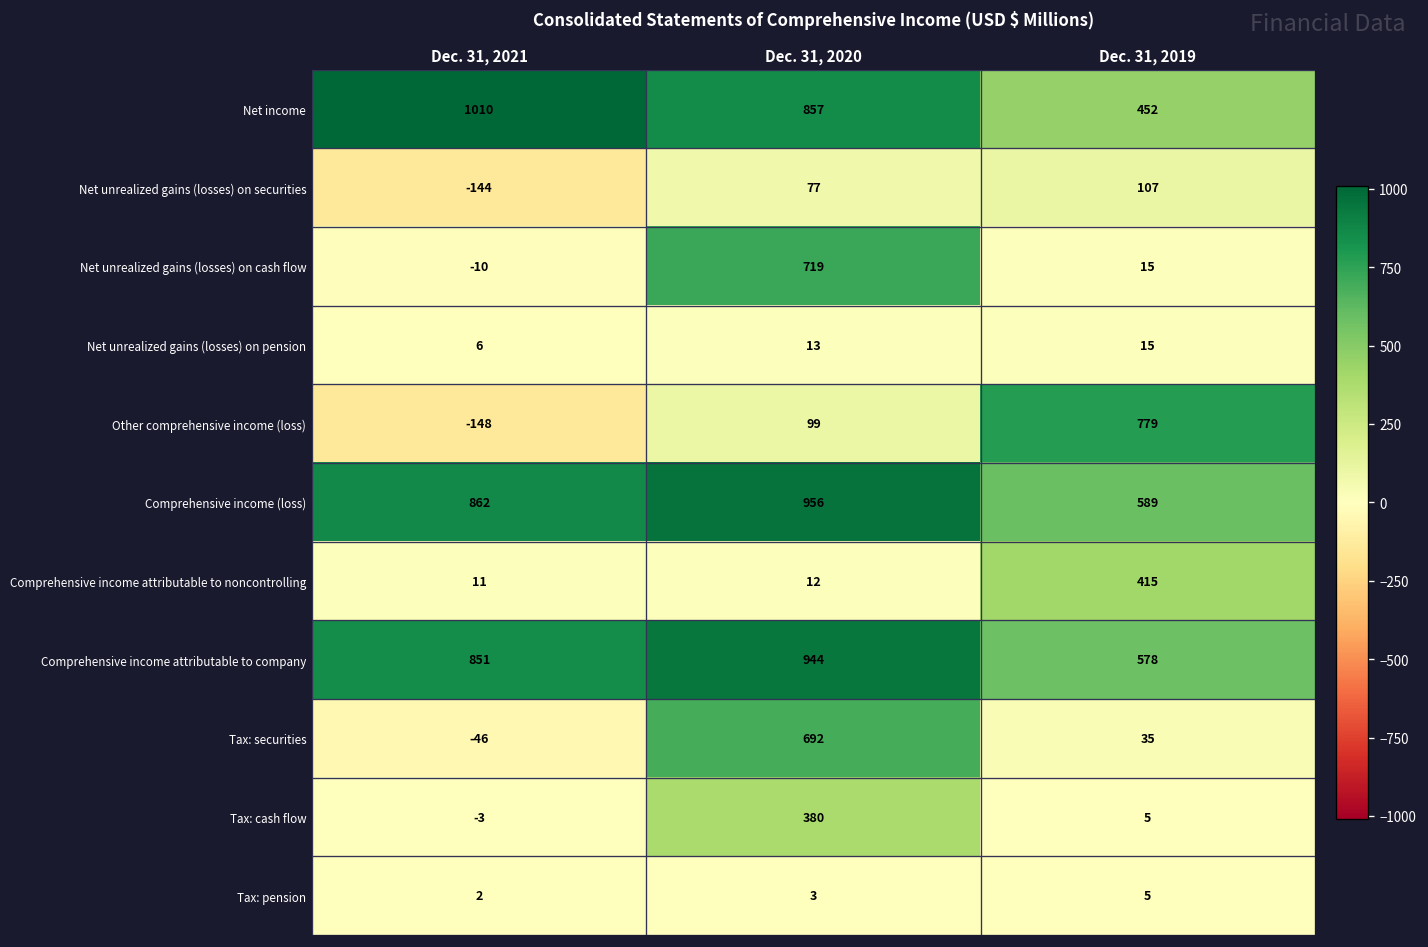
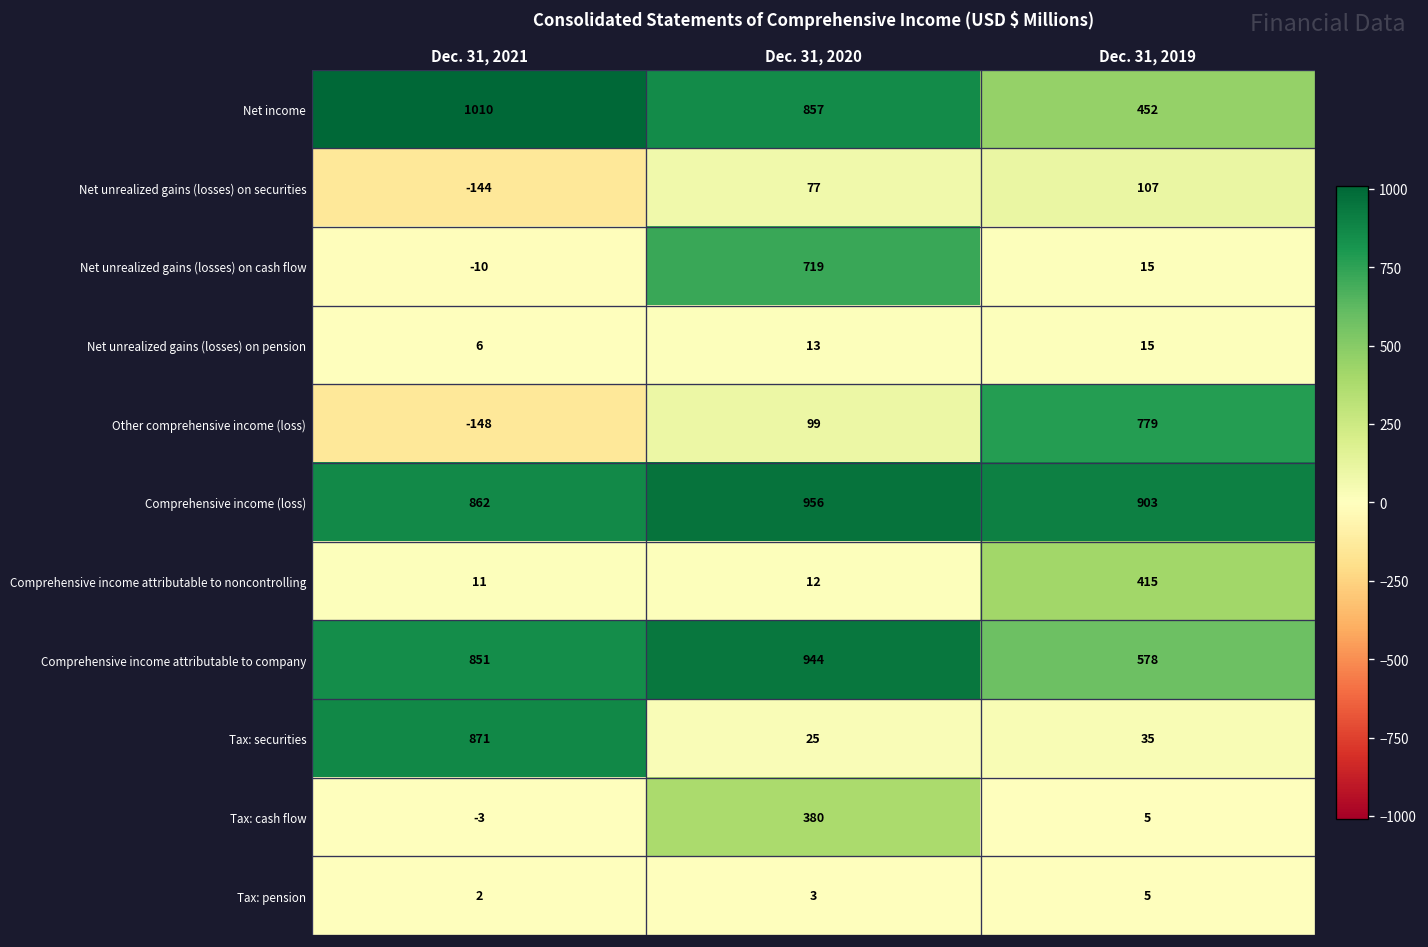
  {
    "Net income": {
      "Dec. 31, 2021": 1010,
      "Dec. 31, 2020": 857,
      "Dec. 31, 2019": 452
    },
    "Net unrealized gains (losses) on securities": {
      "Dec. 31, 2021": -144,
      "Dec. 31, 2020": 77,
      "Dec. 31, 2019": 107
    },
    "Net unrealized gains (losses) on cash flow": {
      "Dec. 31, 2021": -10,
      "Dec. 31, 2020": 719,
      "Dec. 31, 2019": 15
    },
    "Net unrealized gains (losses) on pension": {
      "Dec. 31, 2021": 6,
      "Dec. 31, 2020": 13,
      "Dec. 31, 2019": 15
    },
    "Other comprehensive income (loss)": {
      "Dec. 31, 2021": -148,
      "Dec. 31, 2020": 99,
      "Dec. 31, 2019": 779
    },
    "Comprehensive income (loss)": {
      "Dec. 31, 2021": 862,
      "Dec. 31, 2020": 956,
-     "Dec. 31, 2019": 589
+     "Dec. 31, 2019": 903
    },
    "Comprehensive income attributable to noncontrolling": {
      "Dec. 31, 2021": 11,
      "Dec. 31, 2020": 12,
      "Dec. 31, 2019": 415
    },
    "Comprehensive income attributable to company": {
      "Dec. 31, 2021": 851,
      "Dec. 31, 2020": 944,
      "Dec. 31, 2019": 578
    },
    "Tax: securities": {
-     "Dec. 31, 2021": -46,
-     "Dec. 31, 2020": 692,
+     "Dec. 31, 2021": 871,
+     "Dec. 31, 2020": 25,
      "Dec. 31, 2019": 35
    },
    "Tax: cash flow": {
      "Dec. 31, 2021": -3,
      "Dec. 31, 2020": 380,
      "Dec. 31, 2019": 5
    },
    "Tax: pension": {
      "Dec. 31, 2021": 2,
      "Dec. 31, 2020": 3,
      "Dec. 31, 2019": 5
    }
  }
